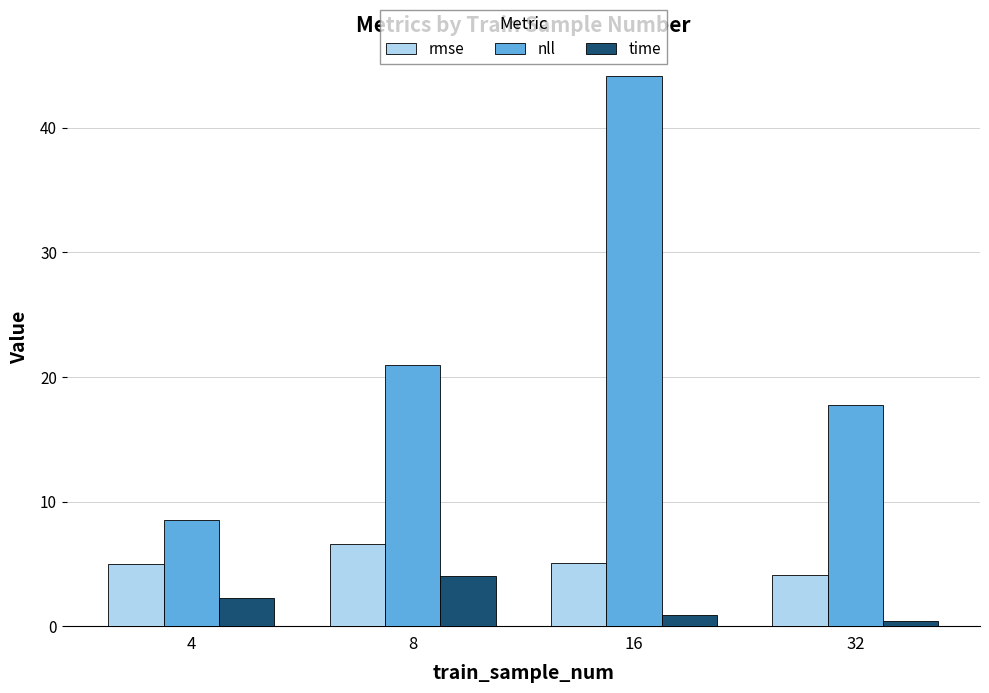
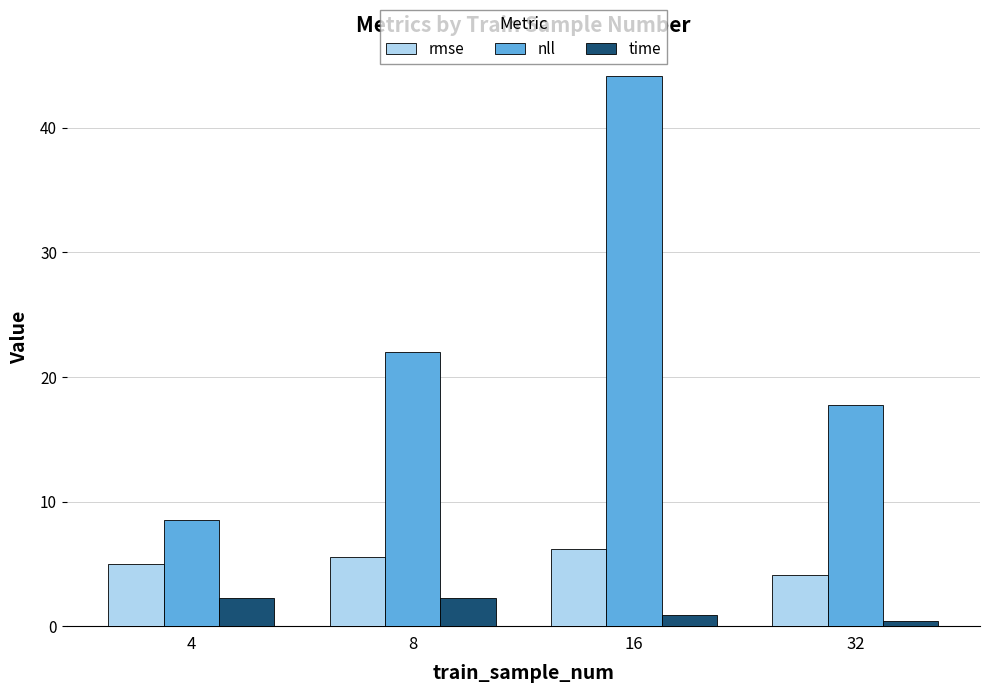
  {
    "rmse": {
      "4": 5.0,
-     "8": 6.6,
-     "16": 5.1,
+     "8": 5.6,
+     "16": 6.2,
      "32": 4.1
    },
    "nll": {
      "4": 8.5,
-     "8": 20.9,
+     "8": 22.0,
      "16": 44.2,
      "32": 17.7
    },
    "time": {
      "4": 2.3,
-     "8": 4.0,
+     "8": 2.2,
      "16": 0.9,
      "32": 0.4
    }
  }
